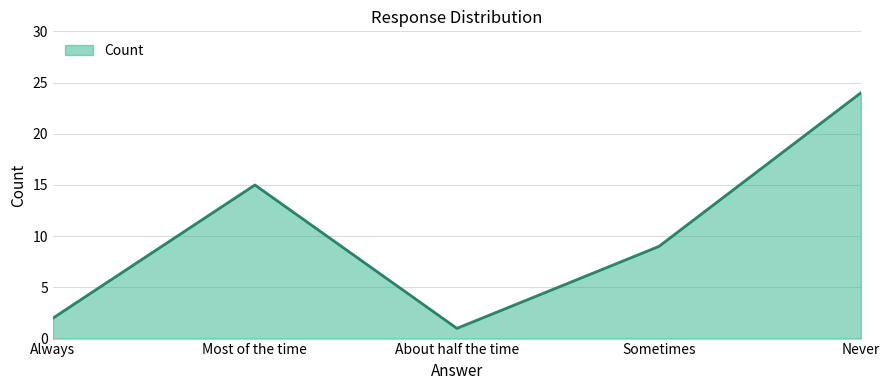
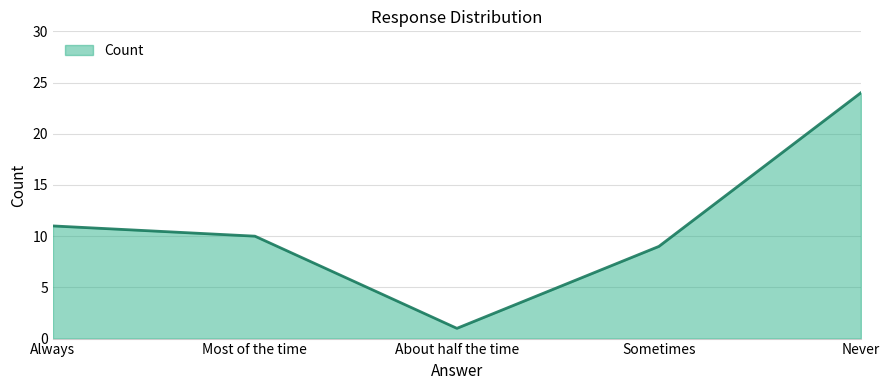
  {
-   "Always": 2,
-   "Most of the time": 15,
+   "Always": 11,
+   "Most of the time": 10,
    "About half the time": 1,
    "Sometimes": 9,
    "Never": 24
  }
